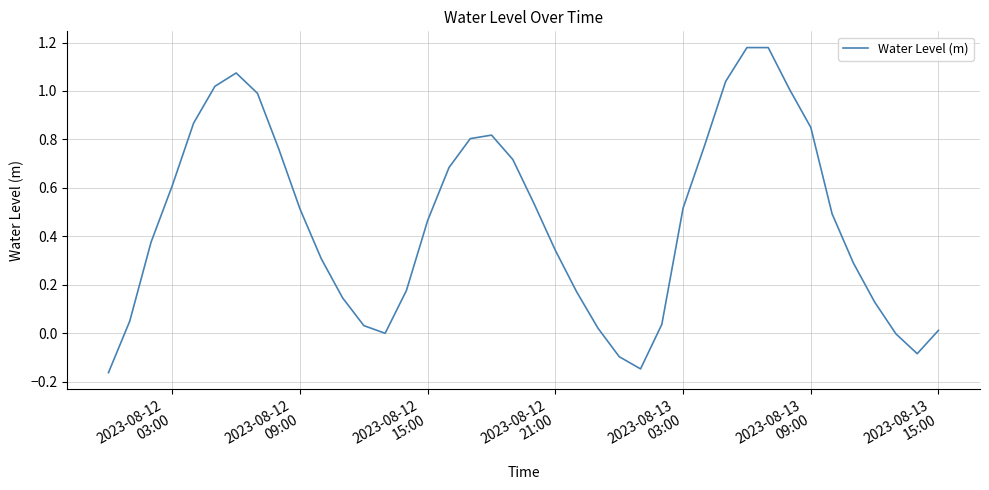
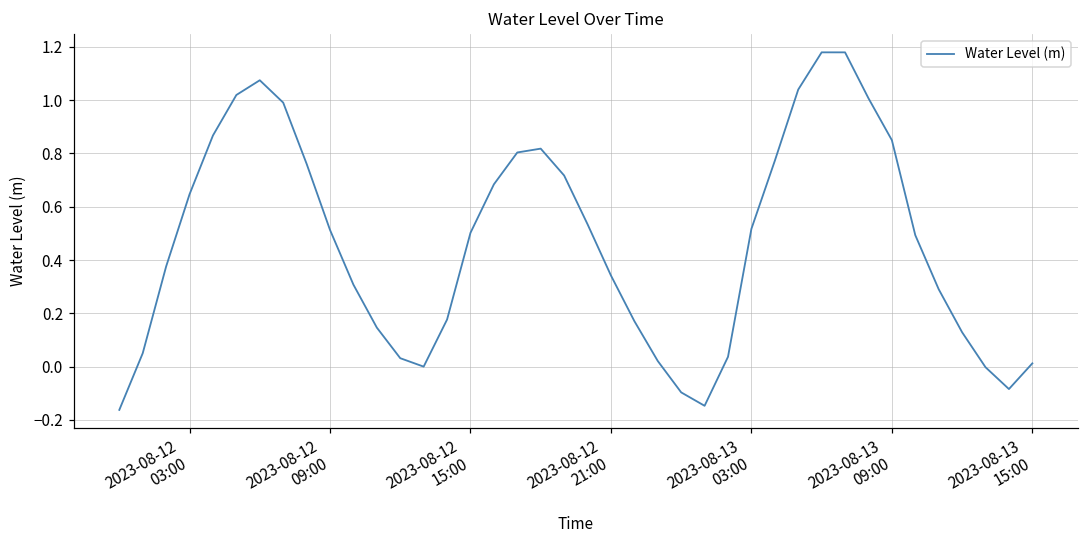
  {
-   "2023-08-12 03:00": 0.61,
+   "2023-08-12 03:00": 0.65,
    "2023-08-12 09:00": 0.51,
-   "2023-08-12 15:00": 0.47,
+   "2023-08-12 15:00": 0.50,
    "2023-08-12 21:00": 0.34,
    "2023-08-13 03:00": 0.52,
    "2023-08-13 09:00": 0.85,
    "2023-08-13 15:00": 0.01
  }
